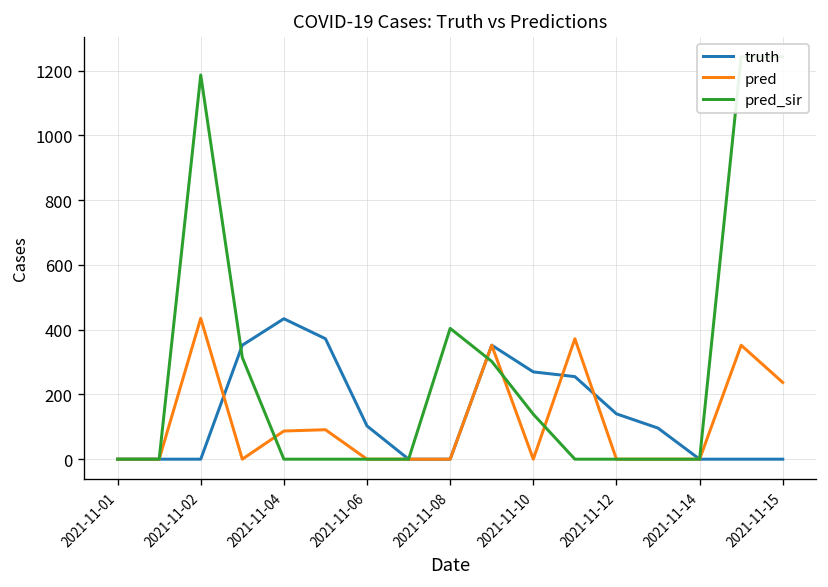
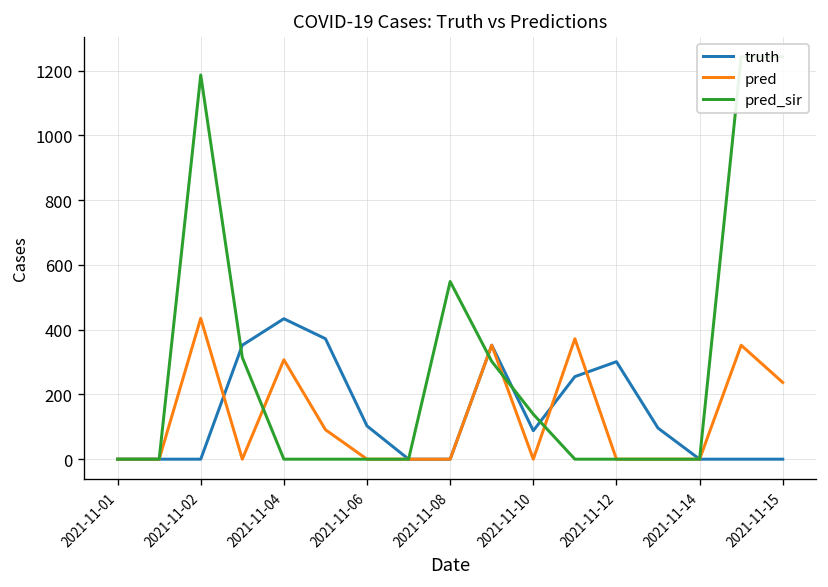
  {
    "truth": {
      "2021-11-02": 0,
      "2021-11-04": 430,
      "2021-11-06": 100,
-     "2021-11-10": 270,
-     "2021-11-12": 140
+     "2021-11-10": 90,
+     "2021-11-12": 300
    },
    "pred": {
      "2021-11-02": 440,
-     "2021-11-04": 90,
+     "2021-11-04": 310,
      "2021-11-10": 0
    },
    "pred_sir": {
      "2021-11-02": 1190,
      "2021-11-04": 0,
-     "2021-11-08": 400,
+     "2021-11-08": 550,
      "2021-11-10": 140
    }
  }
